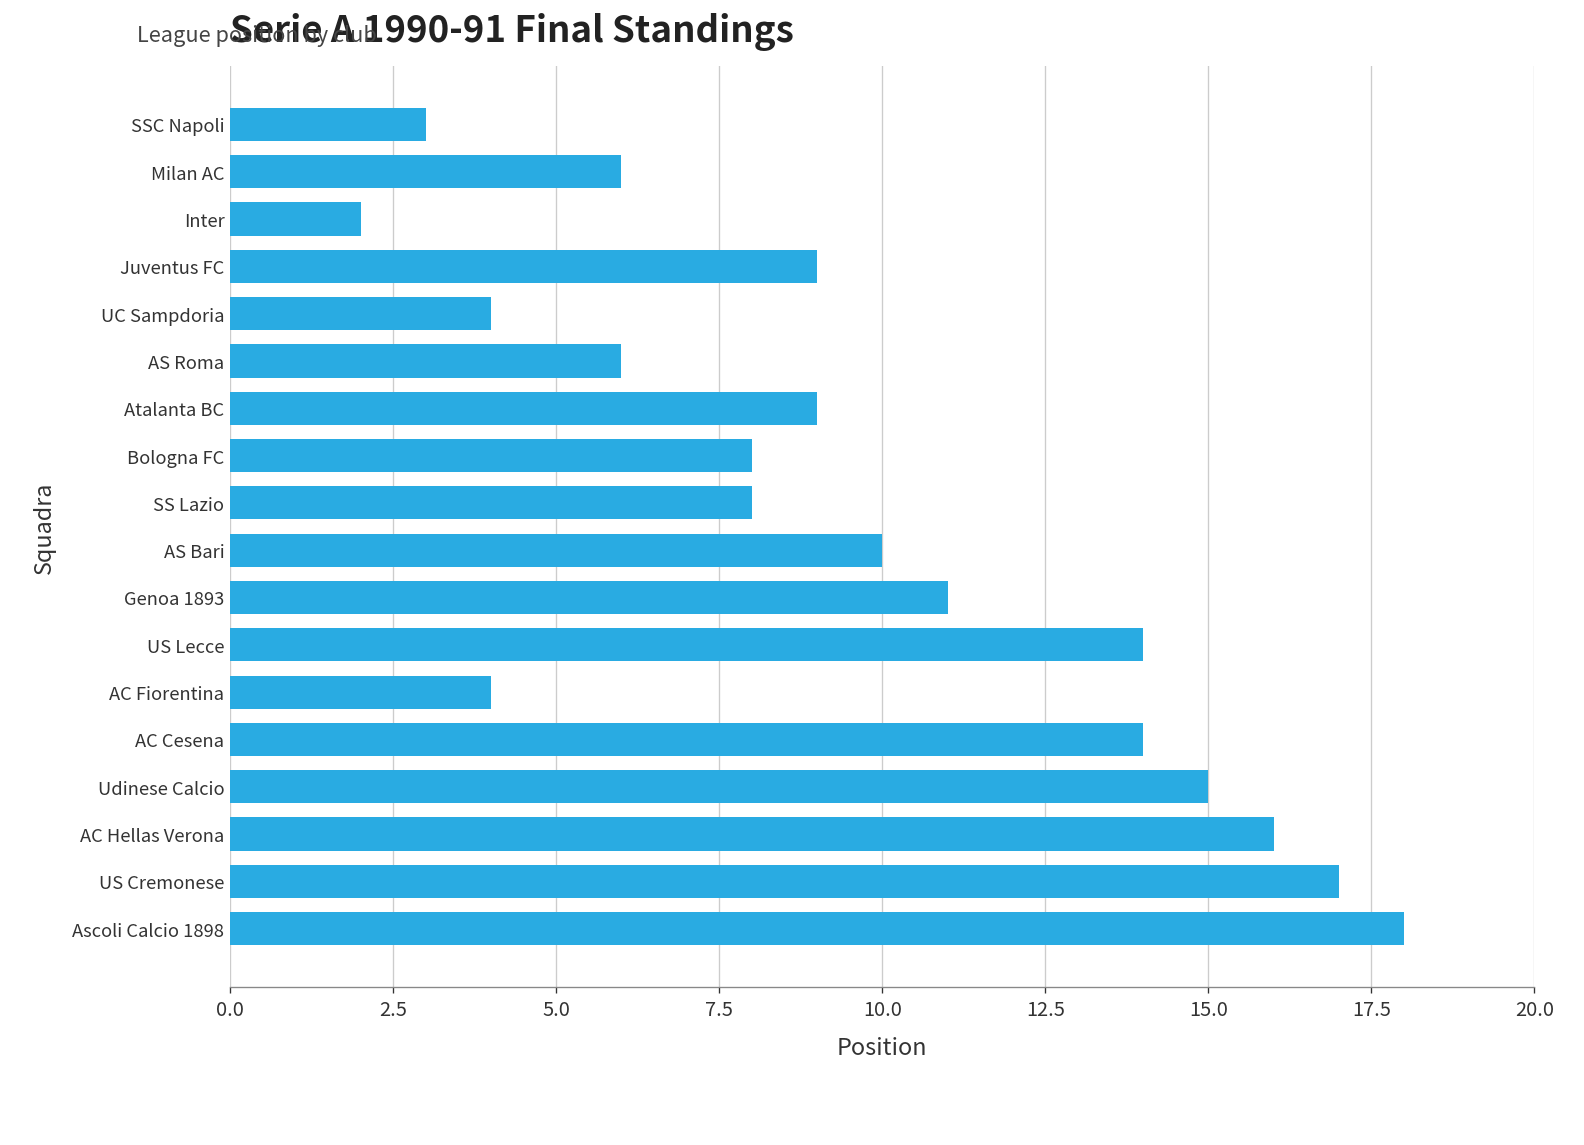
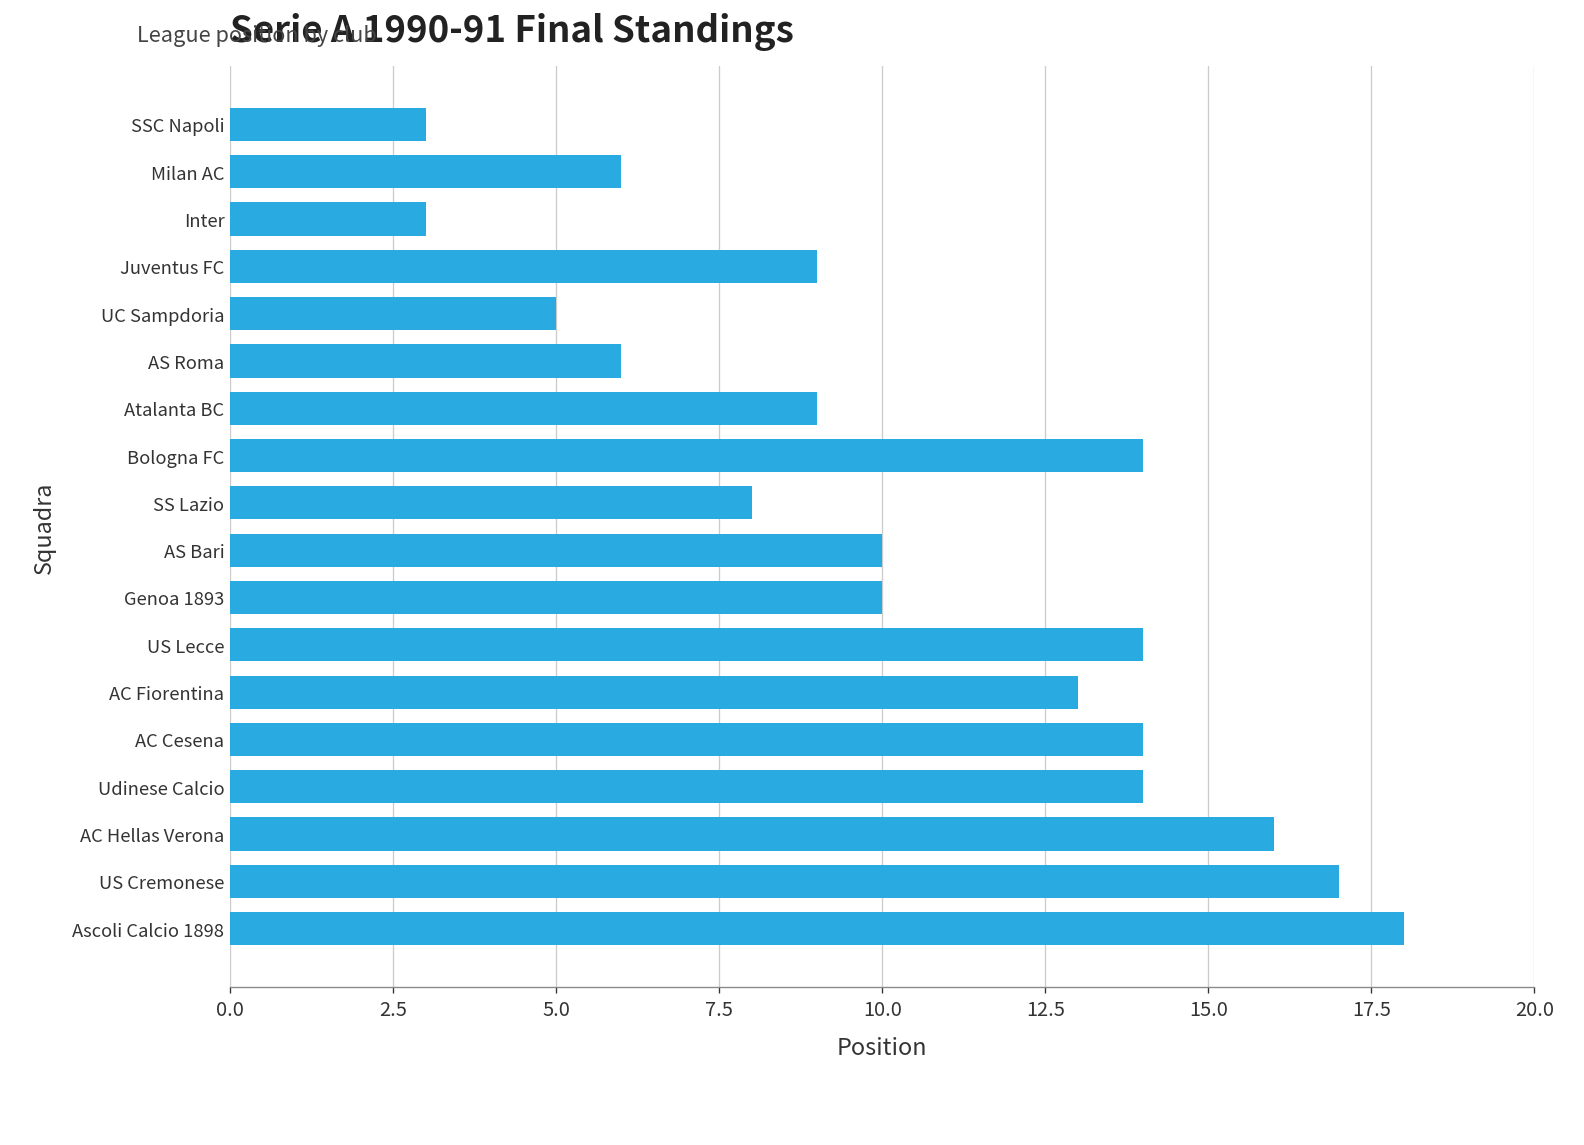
  {
    "SSC Napoli": 3,
    "Milan AC": 6,
-   "Inter": 2,
+   "Inter": 3,
    "Juventus FC": 9,
-   "UC Sampdoria": 4,
+   "UC Sampdoria": 5,
    "AS Roma": 6,
    "Atalanta BC": 9,
-   "Bologna FC": 8,
+   "Bologna FC": 14,
    "SS Lazio": 8,
    "AS Bari": 10,
-   "Genoa 1893": 11,
+   "Genoa 1893": 10,
    "US Lecce": 14,
-   "AC Fiorentina": 4,
+   "AC Fiorentina": 13,
    "AC Cesena": 14,
-   "Udinese Calcio": 15,
+   "Udinese Calcio": 14,
    "AC Hellas Verona": 16,
    "US Cremonese": 17,
    "Ascoli Calcio 1898": 18
  }
